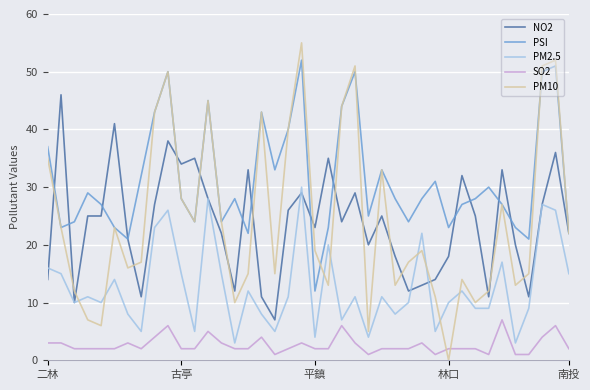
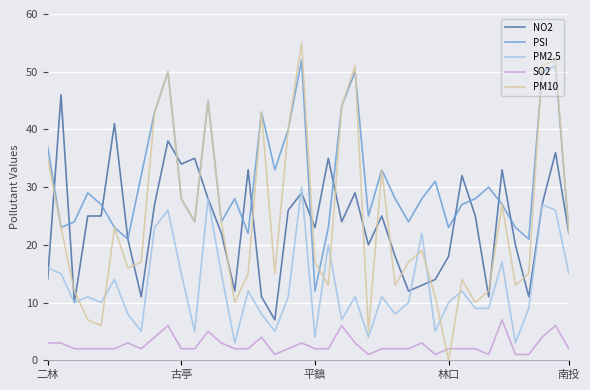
  {
    "NO2": {
      "二林": 14,
      "平鎮": 23
    },
    "PSI": {
      "二林": 37,
      "平鎮": 12
    },
    "PM10": {
      "二林": 35,
-     "平鎮": 19
+     "平鎮": 17
    }
  }
